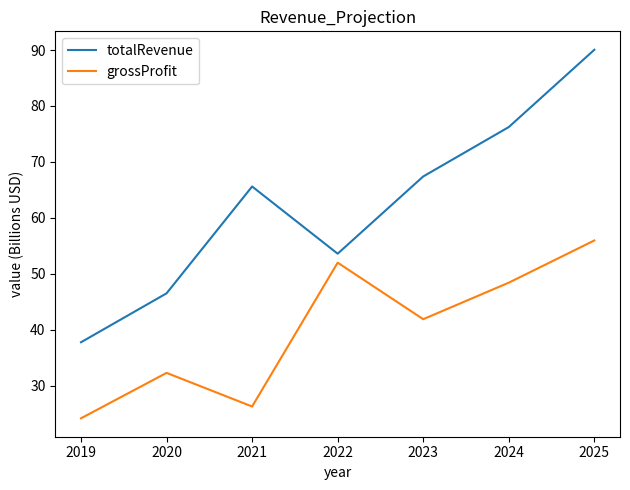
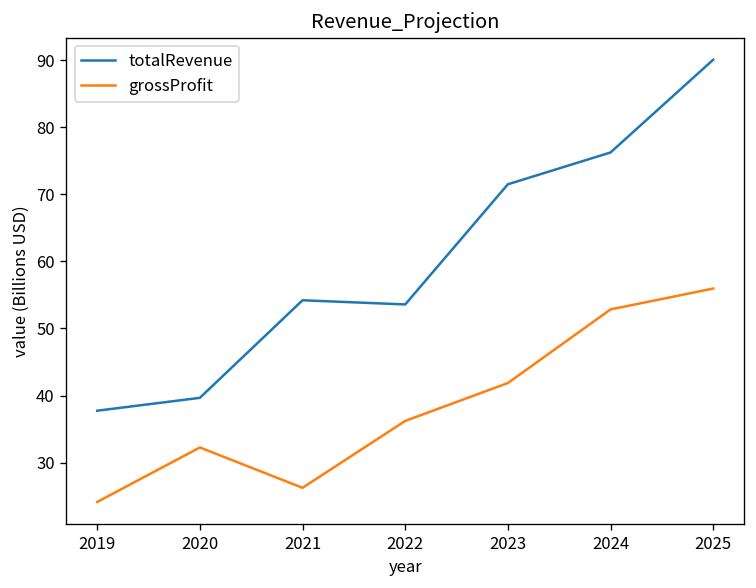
  {
    "totalRevenue": {
      "2019": 38,
-     "2020": 46,
-     "2021": 66,
+     "2020": 40,
+     "2021": 54,
      "2022": 54,
-     "2023": 67,
+     "2023": 71,
      "2024": 76,
      "2025": 90
    },
    "grossProfit": {
      "2019": 24,
      "2020": 32,
      "2021": 26,
-     "2022": 52,
+     "2022": 36,
      "2023": 42,
-     "2024": 48,
+     "2024": 53,
      "2025": 56
    }
  }
